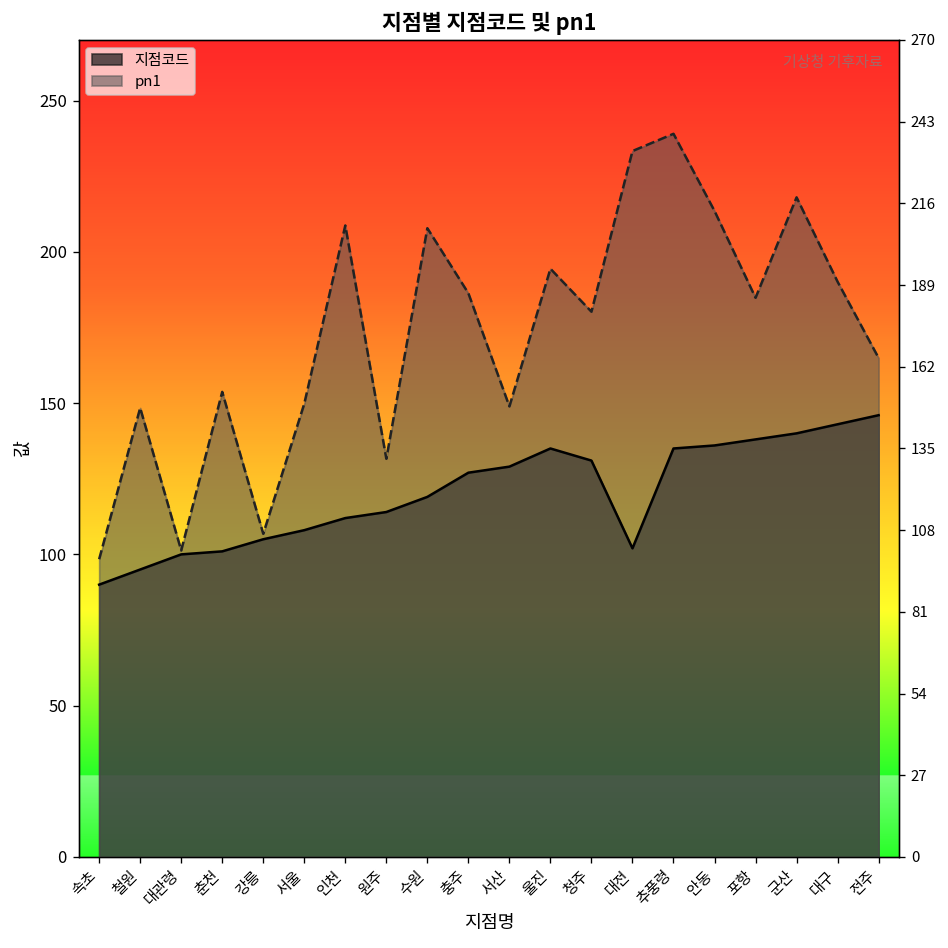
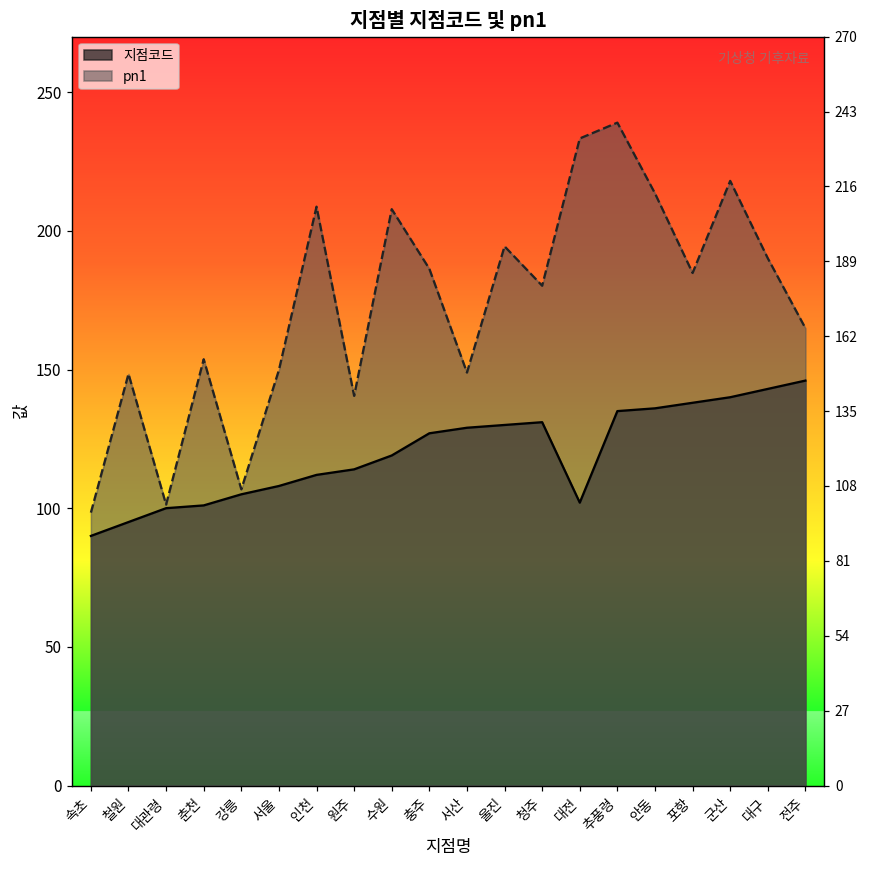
  {
    "지점코드": {
      "속초": 90,
      "철원": 95,
      "대관령": 100,
      "춘천": 101,
      "강릉": 105,
      "서울": 108,
      "인천": 112,
      "원주": 114,
      "수원": 119,
      "충주": 127,
      "서산": 129,
-     "울진": 135,
+     "울진": 130,
      "청주": 131,
      "대전": 102,
      "추풍령": 135,
      "안동": 136,
      "포항": 138,
      "군산": 140,
      "대구": 143,
      "전주": 146
    },
    "pn1": {
      "속초": 98,
      "철원": 148,
      "대관령": 101,
      "춘천": 154,
      "강릉": 107,
      "서울": 150,
      "인천": 209,
-     "원주": 132,
+     "원주": 141,
      "수원": 208,
      "충주": 186,
      "서산": 149,
      "울진": 194,
      "청주": 180,
      "대전": 233,
      "추풍령": 239,
      "안동": 214,
      "포항": 185,
      "군산": 218,
      "대구": 190,
      "전주": 165
    }
  }
